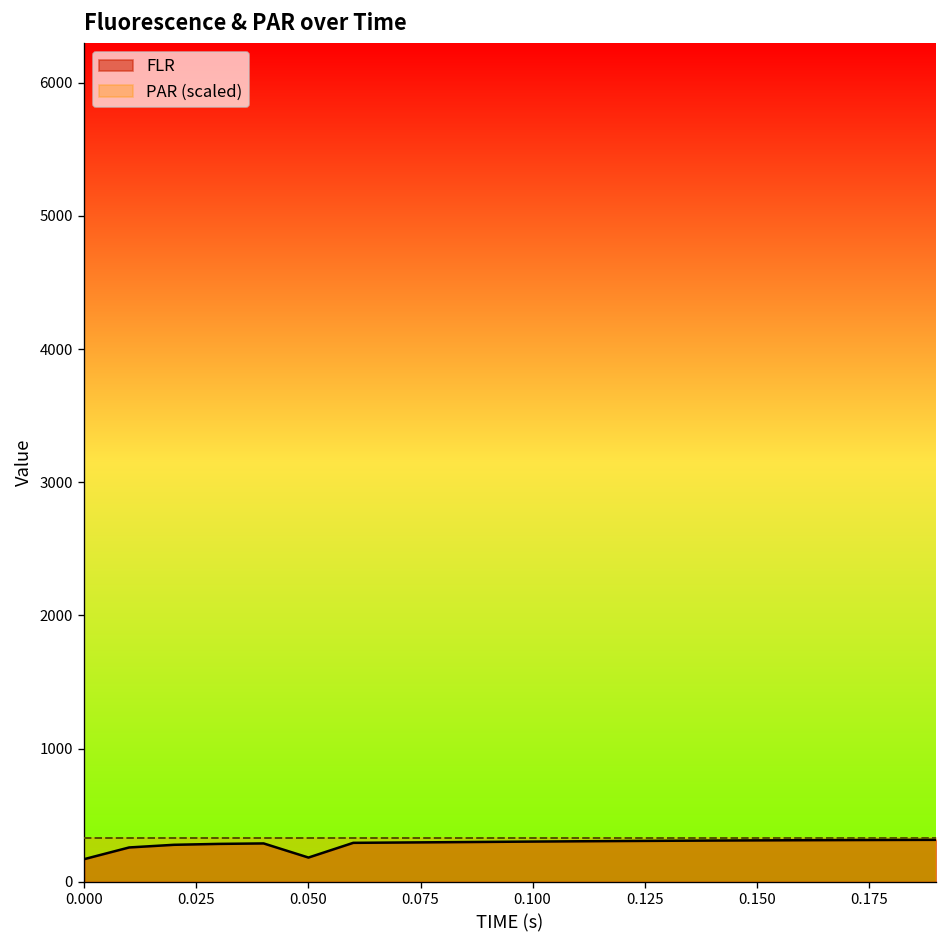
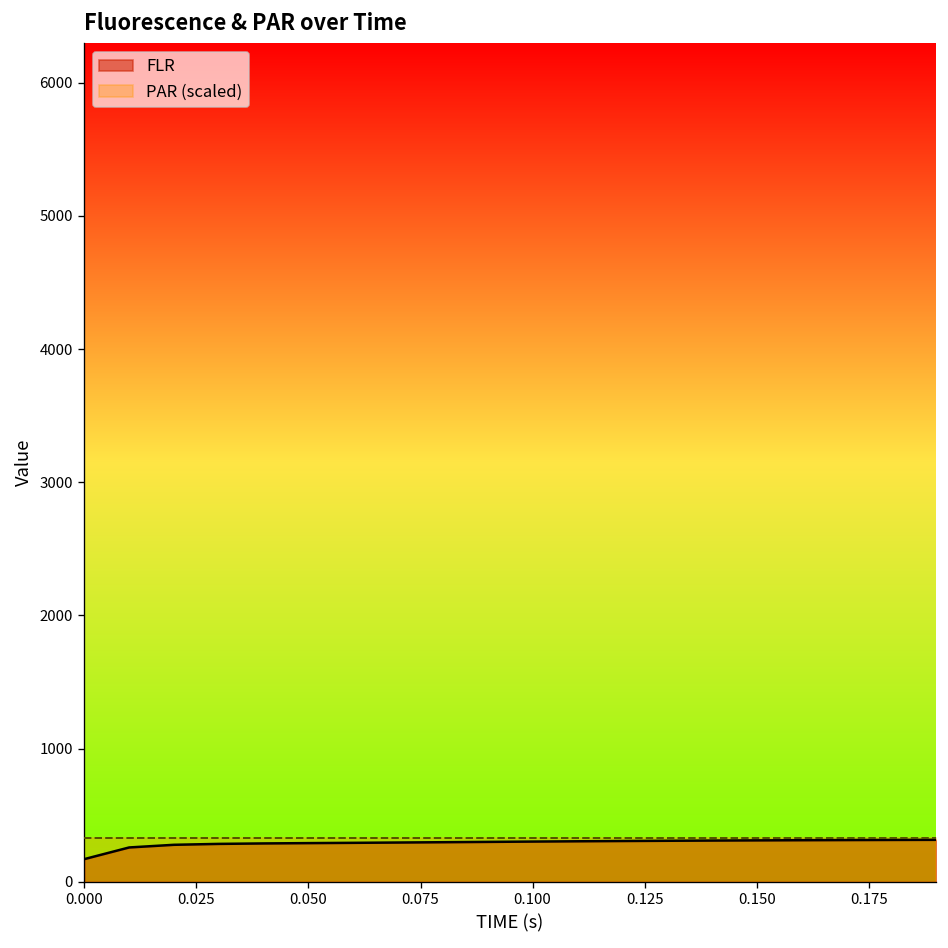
  {
    "FLR": {
      "0.000": 170,
-     "0.050": 180,
+     "0.050": 290,
      "0.100": 300
    },
    "PAR (scaled)": {
      "0.000": 330,
      "0.050": 330,
      "0.100": 330
    }
  }
